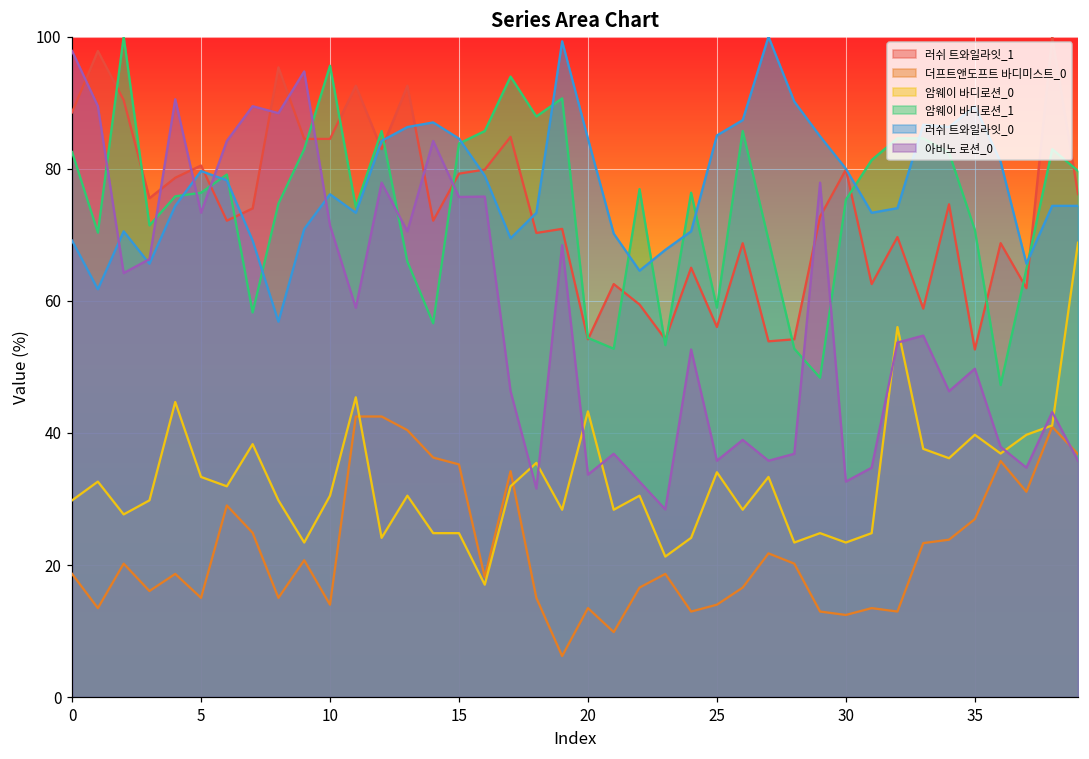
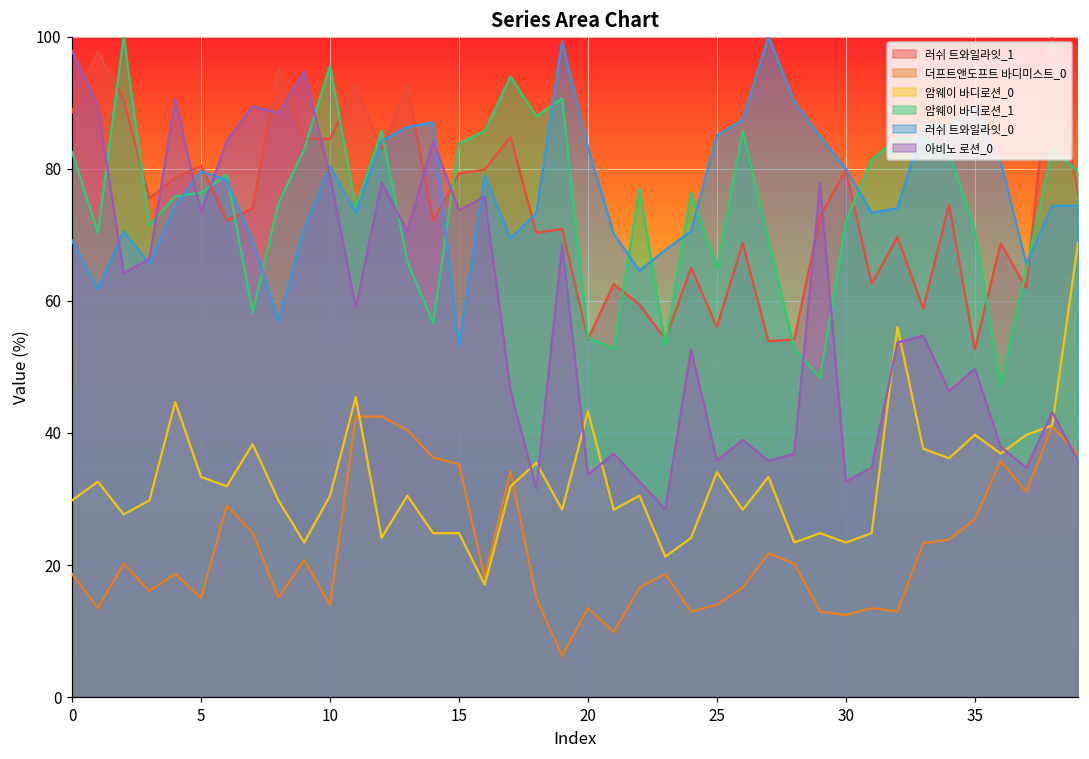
  {
    "암웨이 바디로션_1": {
      "0": 83,
      "5": 76,
      "10": 96,
      "15": 84,
-     "25": 59,
-     "30": 75,
+     "25": 65,
+     "30": 72,
      "35": 71
    },
    "러쉬 트와일라잇_0": {
      "0": 69,
      "5": 80,
-     "10": 76,
-     "15": 85,
-     "20": 85,
+     "10": 80,
+     "15": 53,
+     "20": 83,
      "25": 85
    },
    "아비노 로션_0": {
      "0": 98,
      "5": 73,
-     "10": 71,
-     "15": 76,
+     "10": 79,
+     "15": 74,
      "20": 34,
      "25": 36,
      "30": 33,
      "35": 50
    }
  }
